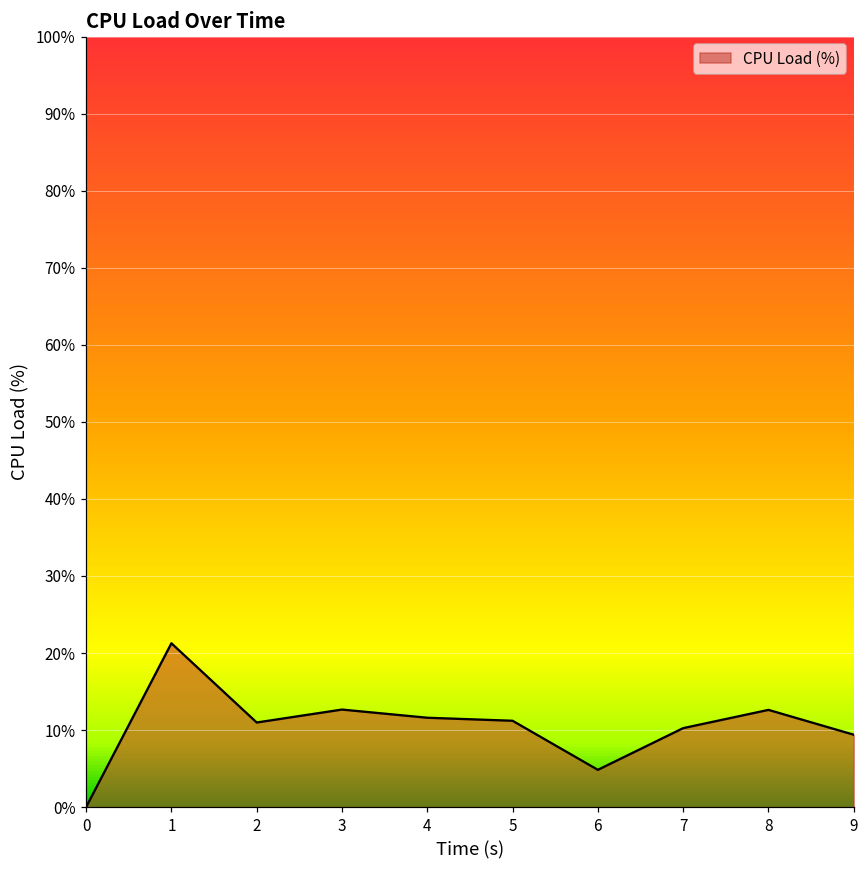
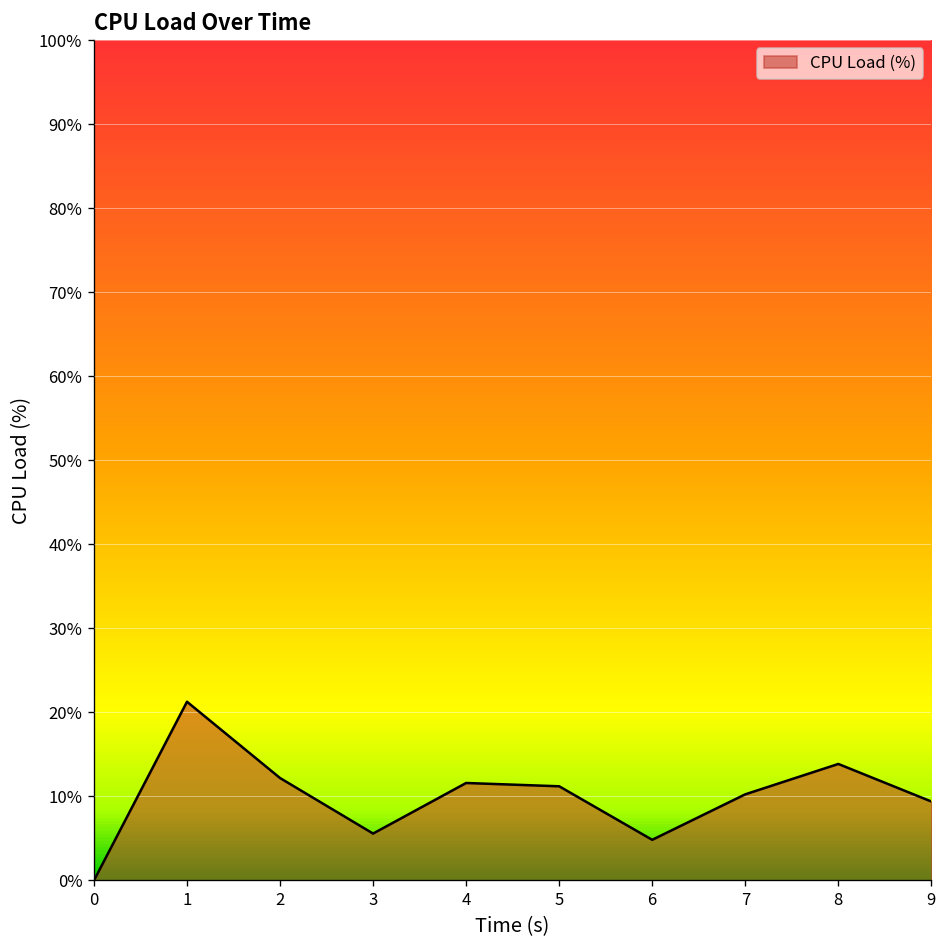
  {
    "0": "0%",
    "1": "21%",
-   "2": "11%",
-   "3": "13%",
+   "2": "12%",
+   "3": "6%",
    "4": "12%",
    "5": "11%",
    "6": "5%",
    "7": "10%",
-   "8": "13%",
+   "8": "14%",
    "9": "9%"
  }
